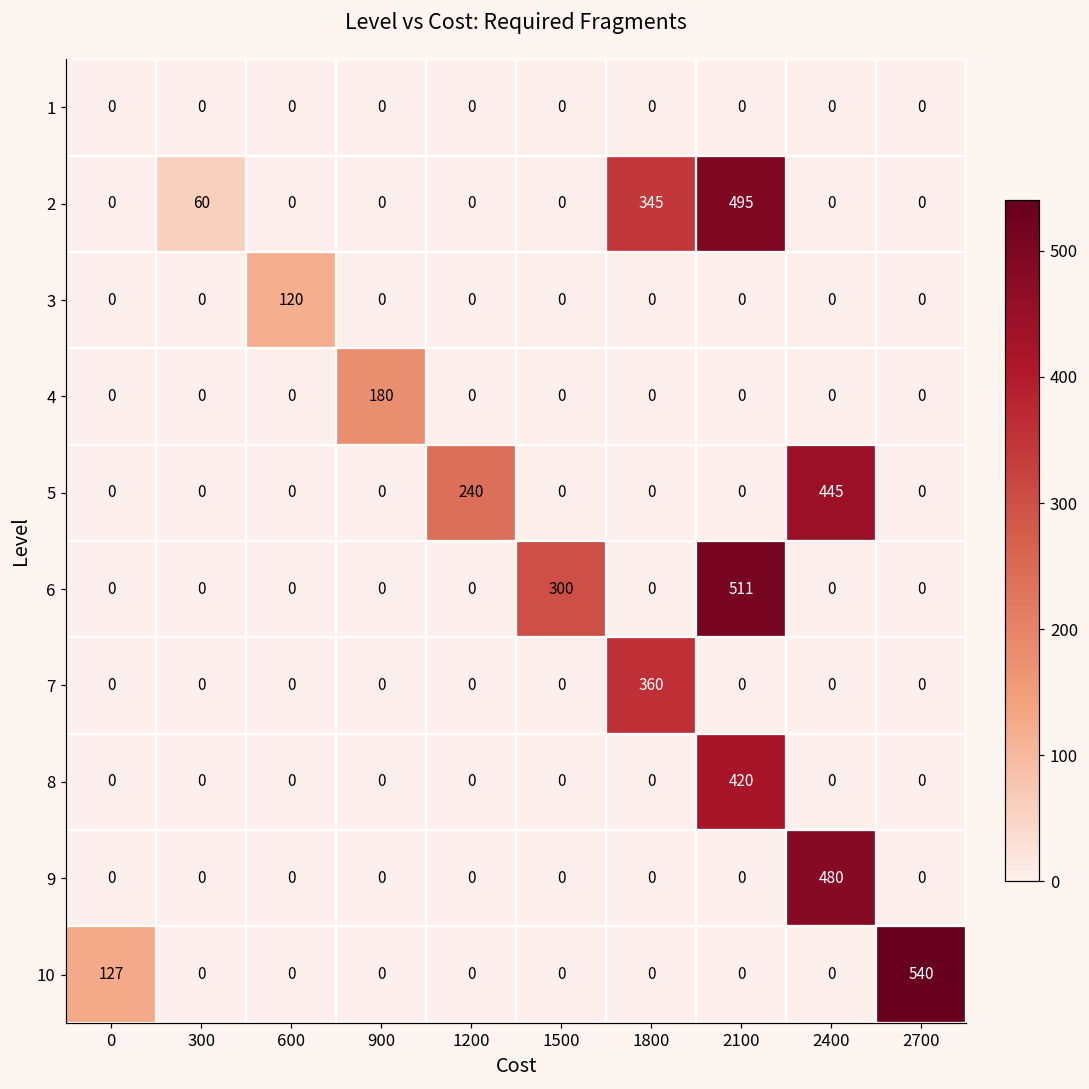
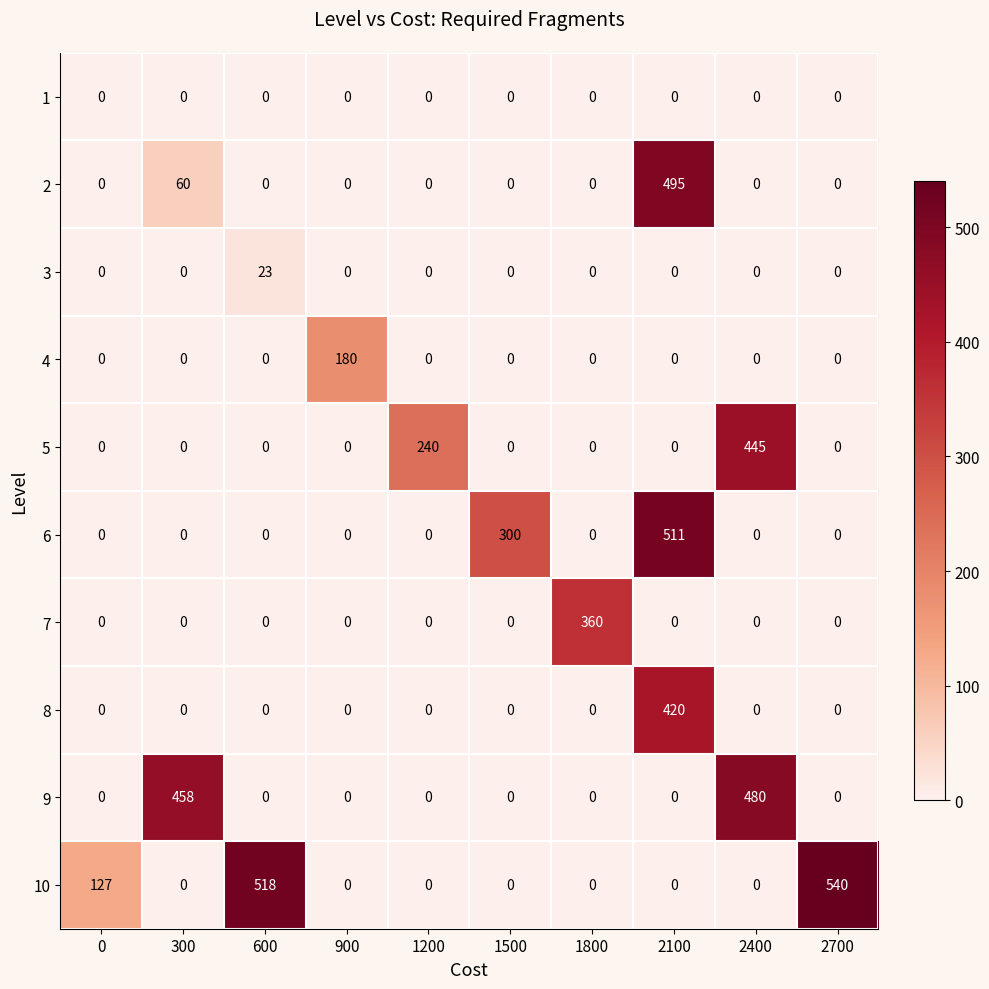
  {
    "1": {
      "0": 0,
      "300": 0,
      "600": 0,
      "900": 0,
      "1200": 0,
      "1500": 0,
      "1800": 0,
      "2100": 0,
      "2400": 0,
      "2700": 0
    },
    "2": {
      "0": 0,
      "300": 60,
      "600": 0,
      "900": 0,
      "1200": 0,
      "1500": 0,
-     "1800": 345,
+     "1800": 0,
      "2100": 495,
      "2400": 0,
      "2700": 0
    },
    "3": {
      "0": 0,
      "300": 0,
-     "600": 120,
+     "600": 23,
      "900": 0,
      "1200": 0,
      "1500": 0,
      "1800": 0,
      "2100": 0,
      "2400": 0,
      "2700": 0
    },
    "4": {
      "0": 0,
      "300": 0,
      "600": 0,
      "900": 180,
      "1200": 0,
      "1500": 0,
      "1800": 0,
      "2100": 0,
      "2400": 0,
      "2700": 0
    },
    "5": {
      "0": 0,
      "300": 0,
      "600": 0,
      "900": 0,
      "1200": 240,
      "1500": 0,
      "1800": 0,
      "2100": 0,
      "2400": 445,
      "2700": 0
    },
    "6": {
      "0": 0,
      "300": 0,
      "600": 0,
      "900": 0,
      "1200": 0,
      "1500": 300,
      "1800": 0,
      "2100": 511,
      "2400": 0,
      "2700": 0
    },
    "7": {
      "0": 0,
      "300": 0,
      "600": 0,
      "900": 0,
      "1200": 0,
      "1500": 0,
      "1800": 360,
      "2100": 0,
      "2400": 0,
      "2700": 0
    },
    "8": {
      "0": 0,
      "300": 0,
      "600": 0,
      "900": 0,
      "1200": 0,
      "1500": 0,
      "1800": 0,
      "2100": 420,
      "2400": 0,
      "2700": 0
    },
    "9": {
      "0": 0,
-     "300": 0,
+     "300": 458,
      "600": 0,
      "900": 0,
      "1200": 0,
      "1500": 0,
      "1800": 0,
      "2100": 0,
      "2400": 480,
      "2700": 0
    },
    "10": {
      "0": 127,
      "300": 0,
-     "600": 0,
+     "600": 518,
      "900": 0,
      "1200": 0,
      "1500": 0,
      "1800": 0,
      "2100": 0,
      "2400": 0,
      "2700": 540
    }
  }
